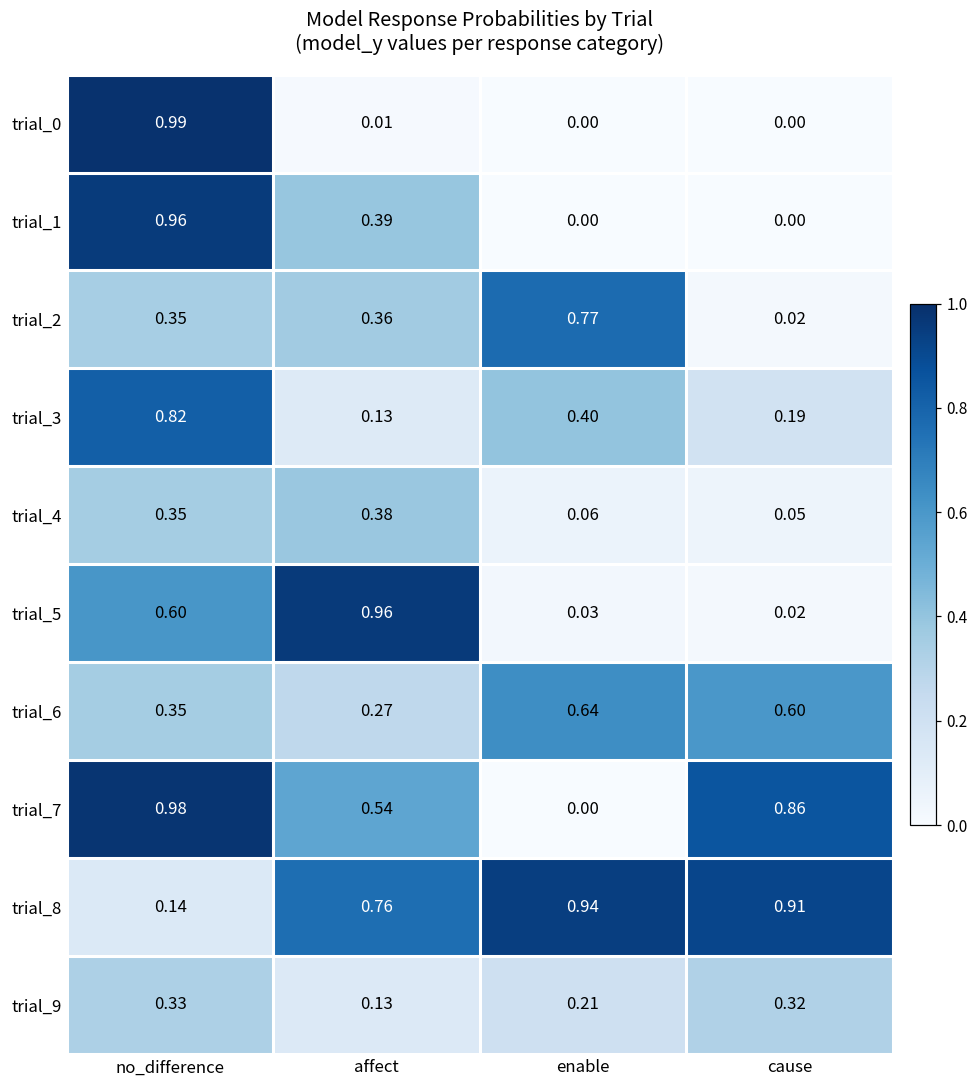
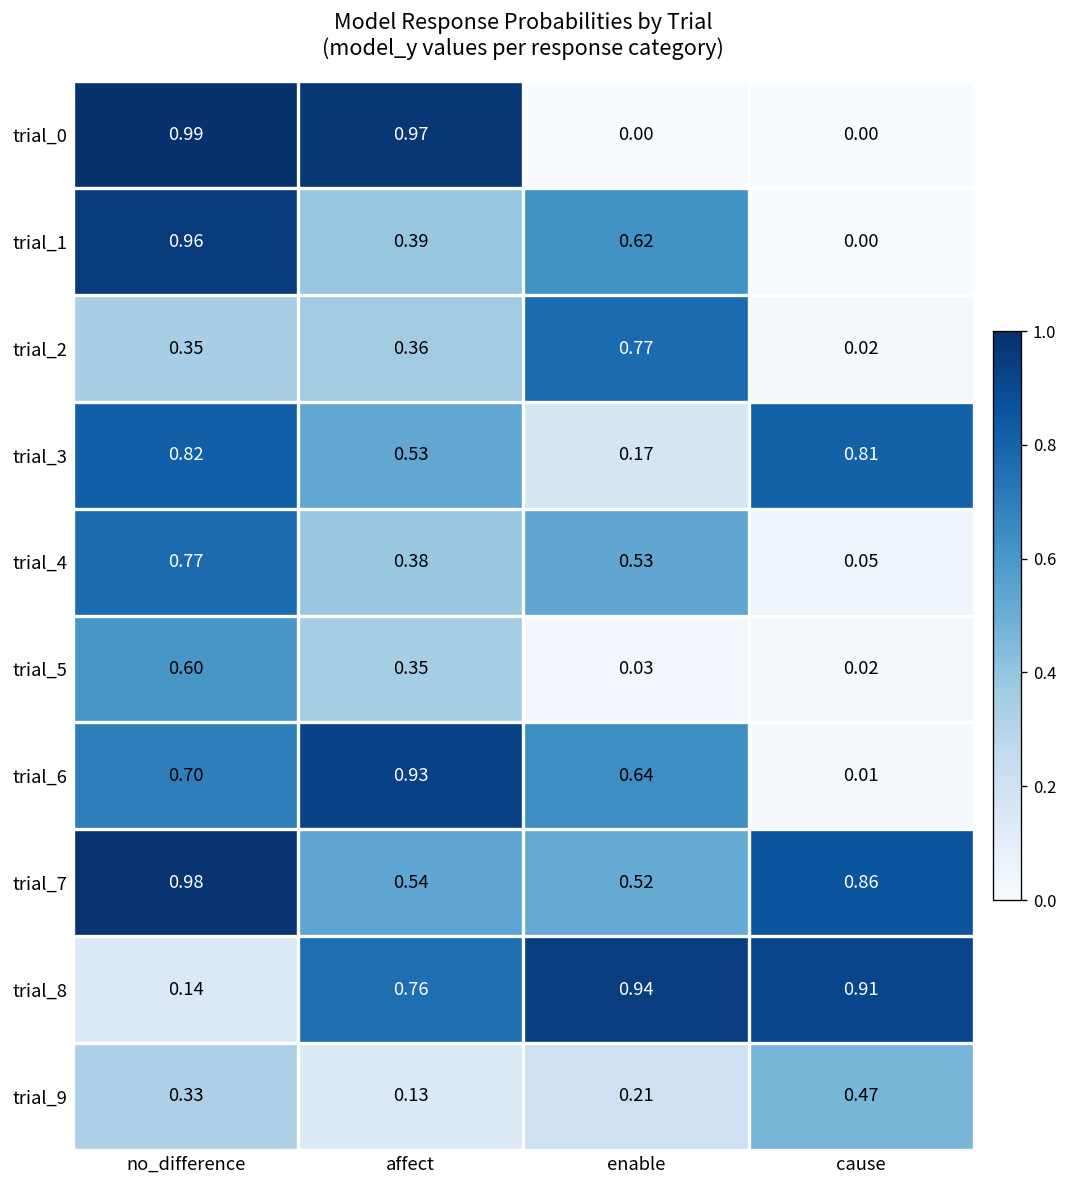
  {
    "trial_0": {
      "no_difference": 0.99,
-     "affect": 0.01,
+     "affect": 0.97,
      "enable": 0.00,
      "cause": 0.00
    },
    "trial_1": {
      "no_difference": 0.96,
      "affect": 0.39,
-     "enable": 0.00,
+     "enable": 0.62,
      "cause": 0.00
    },
    "trial_2": {
      "no_difference": 0.35,
      "affect": 0.36,
      "enable": 0.77,
      "cause": 0.02
    },
    "trial_3": {
      "no_difference": 0.82,
-     "affect": 0.13,
-     "enable": 0.40,
-     "cause": 0.19
+     "affect": 0.53,
+     "enable": 0.17,
+     "cause": 0.81
    },
    "trial_4": {
-     "no_difference": 0.35,
+     "no_difference": 0.77,
      "affect": 0.38,
-     "enable": 0.06,
+     "enable": 0.53,
      "cause": 0.05
    },
    "trial_5": {
      "no_difference": 0.60,
-     "affect": 0.96,
+     "affect": 0.35,
      "enable": 0.03,
      "cause": 0.02
    },
    "trial_6": {
-     "no_difference": 0.35,
-     "affect": 0.27,
+     "no_difference": 0.70,
+     "affect": 0.93,
      "enable": 0.64,
-     "cause": 0.60
+     "cause": 0.01
    },
    "trial_7": {
      "no_difference": 0.98,
      "affect": 0.54,
-     "enable": 0.00,
+     "enable": 0.52,
      "cause": 0.86
    },
    "trial_8": {
      "no_difference": 0.14,
      "affect": 0.76,
      "enable": 0.94,
      "cause": 0.91
    },
    "trial_9": {
      "no_difference": 0.33,
      "affect": 0.13,
      "enable": 0.21,
-     "cause": 0.32
+     "cause": 0.47
    }
  }
